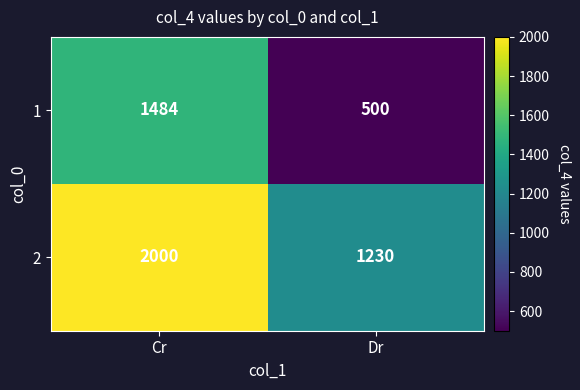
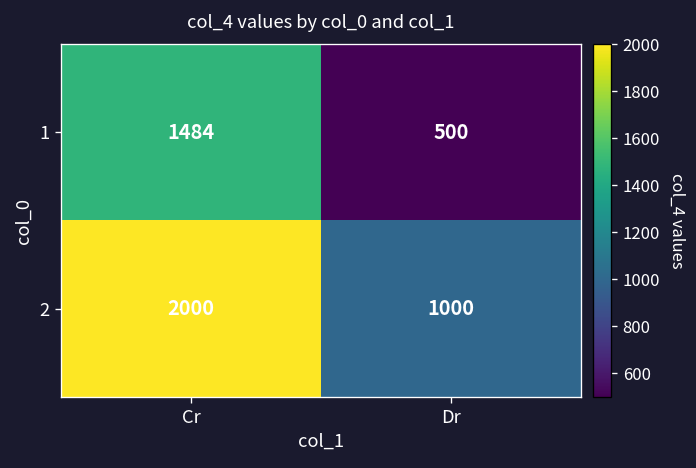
  {
    "1": {
      "Cr": 1484,
      "Dr": 500
    },
    "2": {
      "Cr": 2000,
-     "Dr": 1230
+     "Dr": 1000
    }
  }
